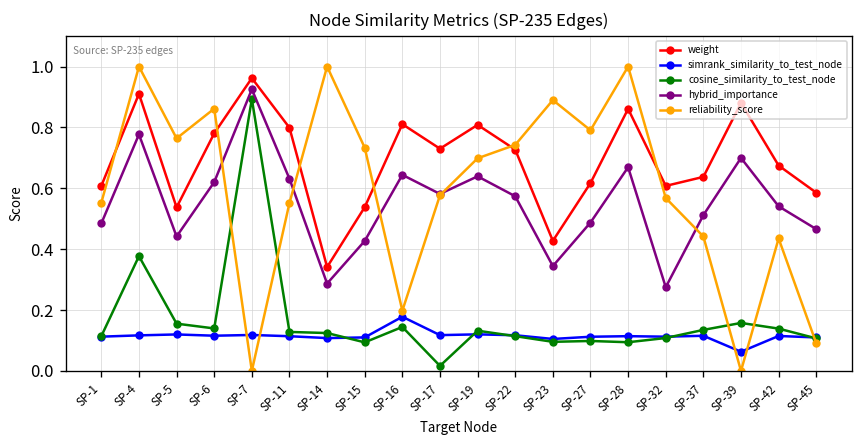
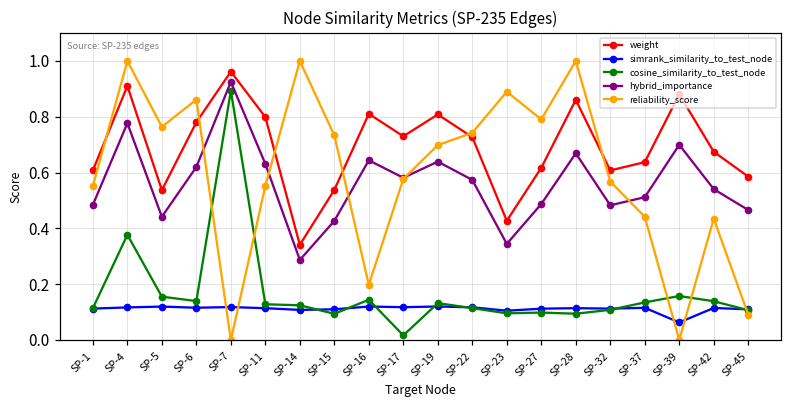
  {
    "weight": {
      "SP-1": 0.61,
      "SP-4": 0.91,
      "SP-5": 0.54,
      "SP-6": 0.78,
      "SP-7": 0.96,
      "SP-11": 0.80,
      "SP-14": 0.34,
      "SP-15": 0.54,
      "SP-16": 0.81,
      "SP-17": 0.73,
      "SP-19": 0.81,
      "SP-22": 0.73,
      "SP-23": 0.43,
      "SP-27": 0.62,
      "SP-28": 0.86,
      "SP-32": 0.61,
      "SP-37": 0.64,
      "SP-42": 0.67,
      "SP-45": 0.59
    },
    "simrank_similarity_to_test_node": {
      "SP-4": 0.12,
      "SP-5": 0.12,
      "SP-6": 0.12,
      "SP-7": 0.12,
      "SP-11": 0.11,
      "SP-14": 0.11,
      "SP-15": 0.11,
-     "SP-16": 0.18,
+     "SP-16": 0.12,
      "SP-17": 0.12,
      "SP-19": 0.12,
      "SP-27": 0.11,
      "SP-28": 0.11,
      "SP-37": 0.12,
      "SP-39": 0.06,
      "SP-42": 0.11
    },
    "cosine_similarity_to_test_node": {
      "SP-4": 0.38,
      "SP-5": 0.16,
      "SP-6": 0.14,
      "SP-7": 0.89,
      "SP-11": 0.13,
      "SP-14": 0.12,
      "SP-15": 0.09,
      "SP-16": 0.14,
      "SP-17": 0.02,
      "SP-19": 0.13,
      "SP-27": 0.10,
      "SP-28": 0.09,
      "SP-37": 0.13,
      "SP-39": 0.16,
      "SP-42": 0.14
    },
    "hybrid_importance": {
      "SP-1": 0.48,
      "SP-4": 0.78,
      "SP-5": 0.44,
      "SP-6": 0.62,
      "SP-7": 0.93,
      "SP-11": 0.63,
      "SP-14": 0.29,
      "SP-15": 0.43,
      "SP-16": 0.64,
      "SP-19": 0.64,
      "SP-22": 0.57,
      "SP-23": 0.34,
      "SP-27": 0.49,
      "SP-28": 0.67,
-     "SP-32": 0.28,
+     "SP-32": 0.48,
      "SP-37": 0.51,
      "SP-39": 0.70,
      "SP-42": 0.54,
      "SP-45": 0.47
    },
    "reliability_score": {
      "SP-1": 0.55,
      "SP-4": 1.00,
      "SP-5": 0.76,
      "SP-6": 0.86,
      "SP-7": 0.00,
      "SP-11": 0.55,
      "SP-14": 1.00,
      "SP-15": 0.73,
      "SP-16": 0.20,
      "SP-19": 0.70,
      "SP-22": 0.74,
      "SP-23": 0.89,
      "SP-27": 0.79,
      "SP-28": 1.00,
      "SP-32": 0.57,
      "SP-37": 0.44,
      "SP-39": 0.00,
      "SP-42": 0.44,
      "SP-45": 0.09
    }
  }
